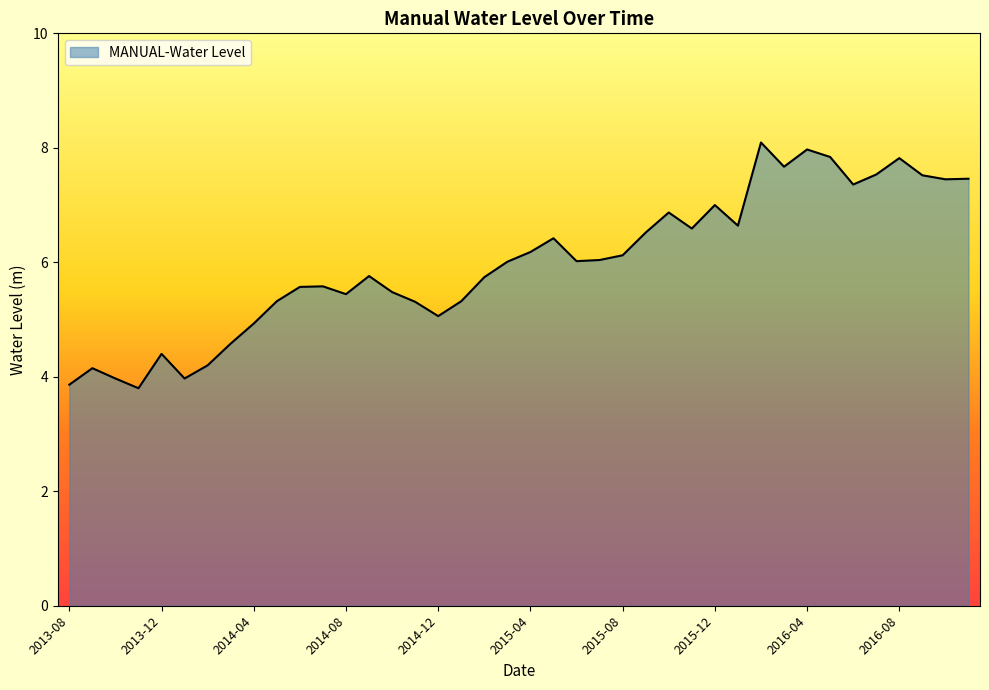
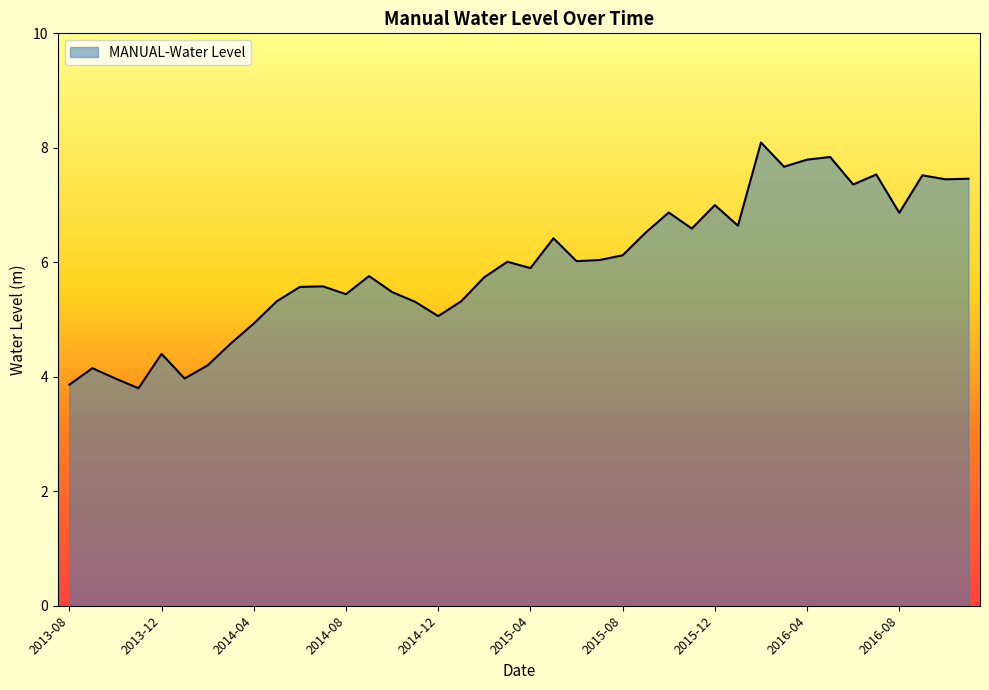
  {
    "2013-08": 3.9,
    "2013-12": 4.4,
    "2014-04": 4.9,
    "2014-08": 5.4,
    "2014-12": 5.1,
-   "2015-04": 6.2,
+   "2015-04": 5.9,
    "2015-08": 6.1,
    "2015-12": 7.0,
-   "2016-04": 8.0,
-   "2016-08": 7.8
+   "2016-04": 7.8,
+   "2016-08": 6.9
  }
